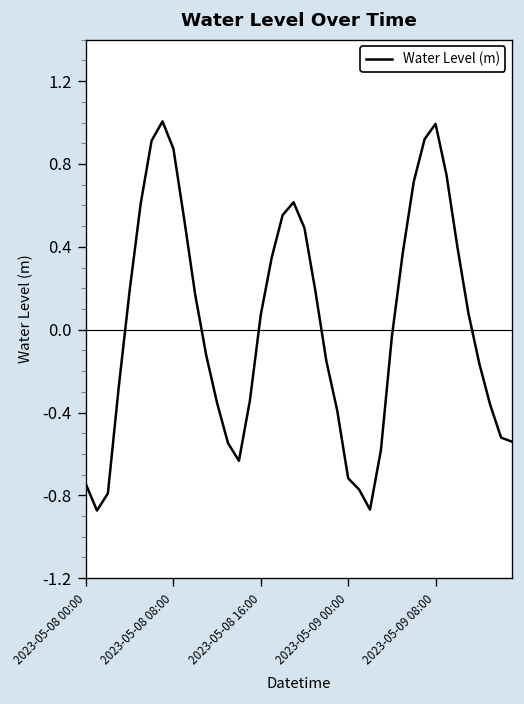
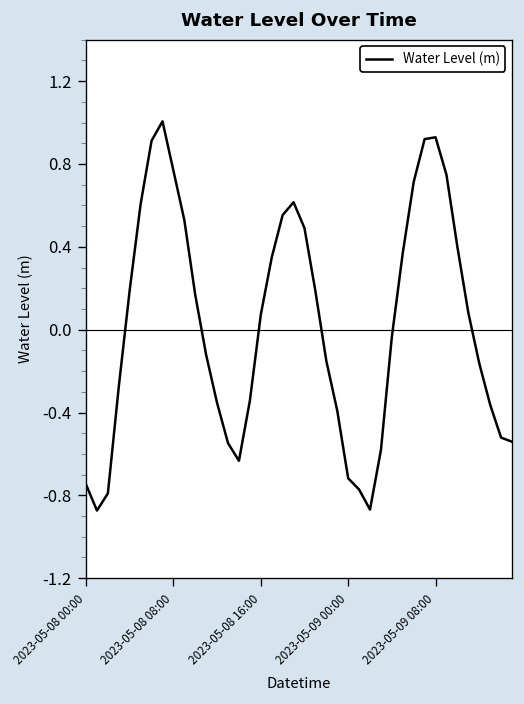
  {
    "2023-05-08 00:00": -0.75,
-   "2023-05-08 08:00": 0.87,
+   "2023-05-08 08:00": 0.77,
    "2023-05-08 16:00": 0.07,
    "2023-05-09 00:00": -0.72,
-   "2023-05-09 08:00": 0.99
+   "2023-05-09 08:00": 0.93
  }
